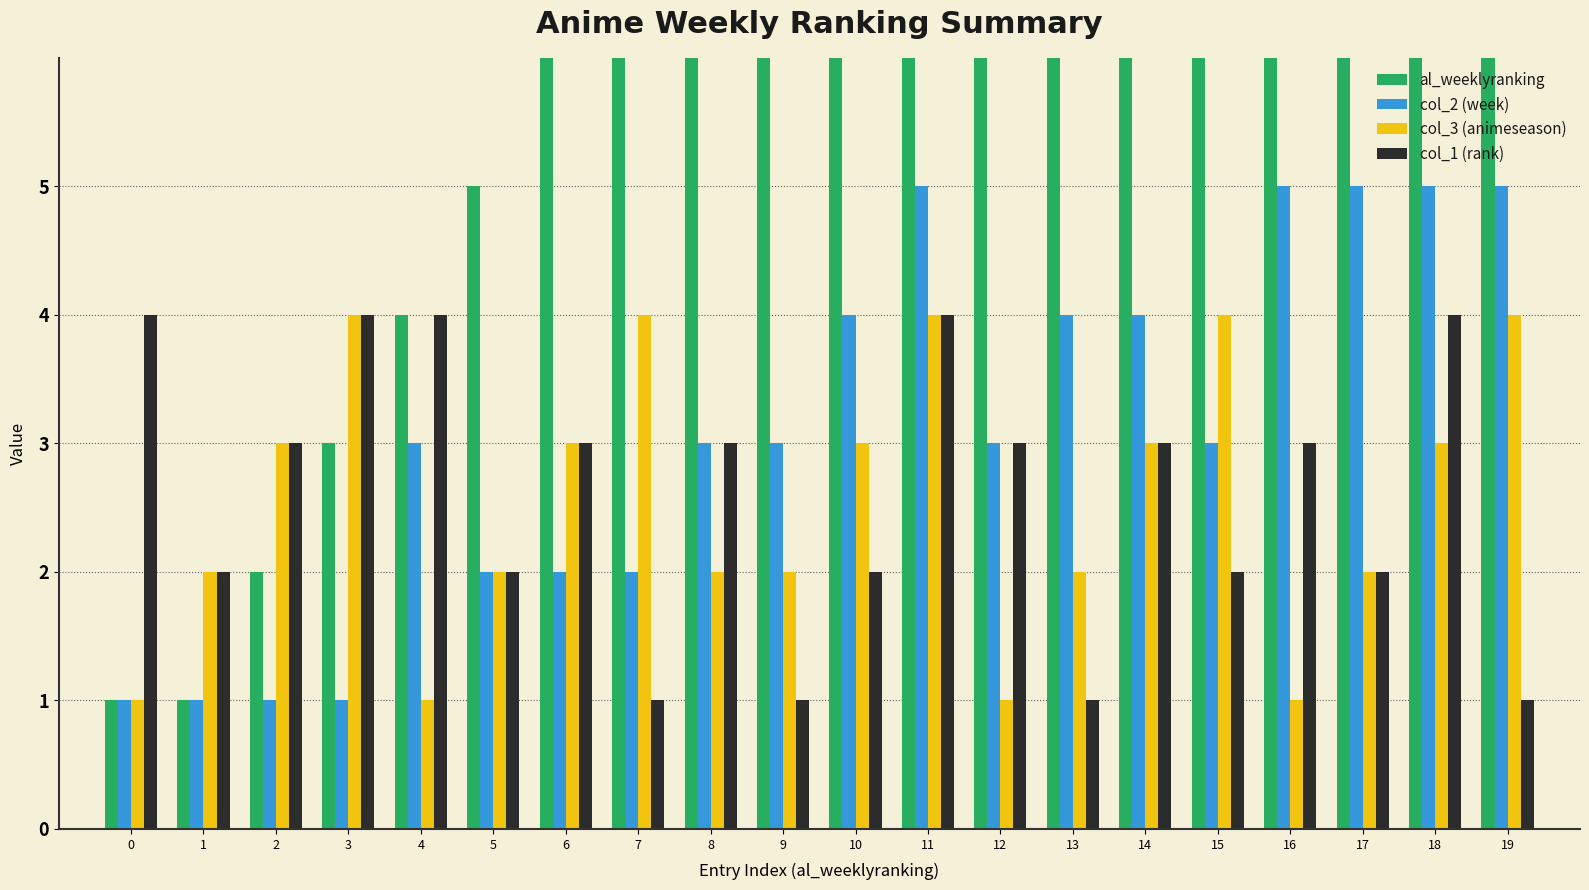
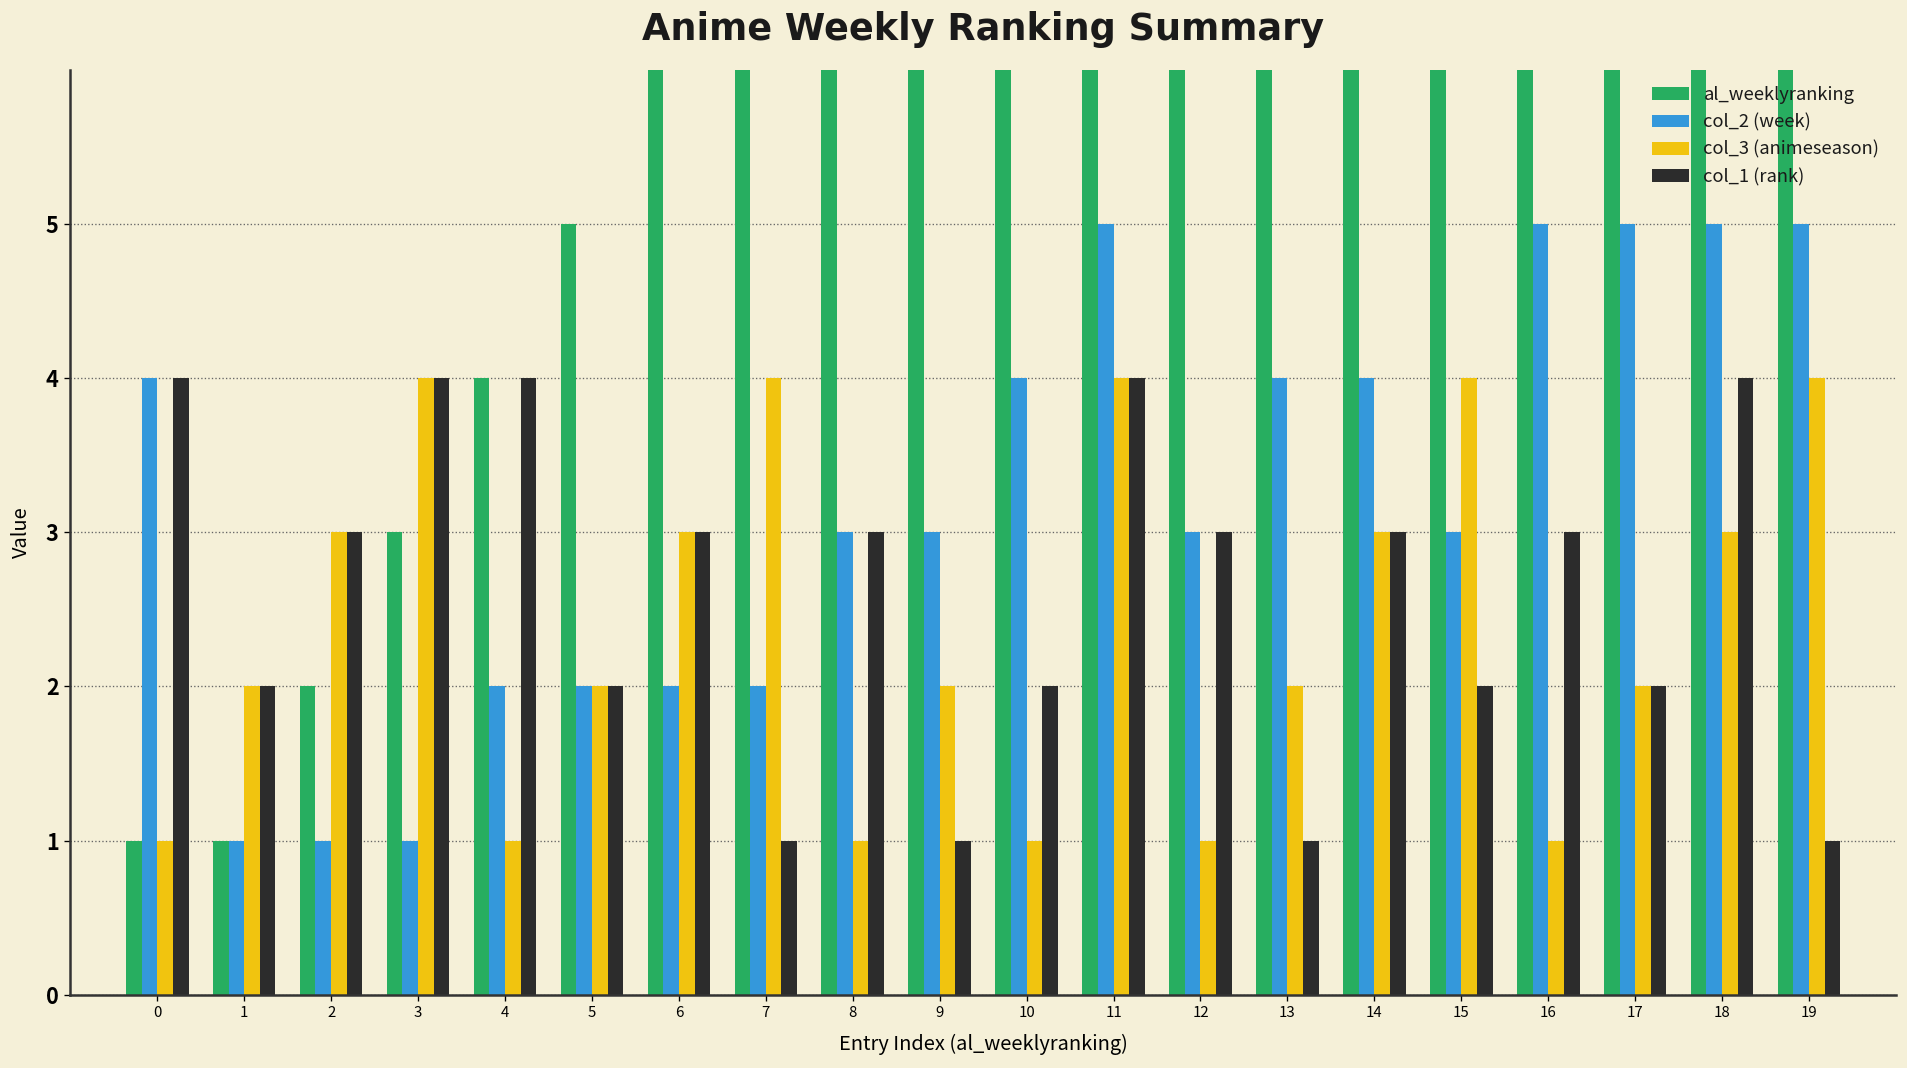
  {
    "al_weeklyranking": {
      "0": 1,
      "1": 1,
      "2": 2,
      "3": 3,
      "4": 4,
      "5": 5,
      "6": 6
    },
    "col_2 (week)": {
-     "0": 1,
+     "0": 4,
      "1": 1,
      "2": 1,
      "3": 1,
-     "4": 3,
+     "4": 2,
      "5": 2,
      "6": 2,
      "7": 2,
      "8": 3,
      "9": 3,
      "10": 4,
      "11": 5,
      "12": 3,
      "13": 4,
      "14": 4,
      "15": 3,
      "16": 5,
      "17": 5,
      "18": 5,
      "19": 5
    },
    "col_3 (animeseason)": {
      "0": 1,
      "1": 2,
      "2": 3,
      "3": 4,
      "4": 1,
      "5": 2,
      "6": 3,
      "7": 4,
-     "8": 2,
+     "8": 1,
      "9": 2,
-     "10": 3,
+     "10": 1,
      "11": 4,
      "12": 1,
      "13": 2,
      "14": 3,
      "15": 4,
      "16": 1,
      "17": 2,
      "18": 3,
      "19": 4
    },
    "col_1 (rank)": {
      "0": 4,
      "1": 2,
      "2": 3,
      "3": 4,
      "4": 4,
      "5": 2,
      "6": 3,
      "7": 1,
      "8": 3,
      "9": 1,
      "10": 2,
      "11": 4,
      "12": 3,
      "13": 1,
      "14": 3,
      "15": 2,
      "16": 3,
      "17": 2,
      "18": 4,
      "19": 1
    }
  }
